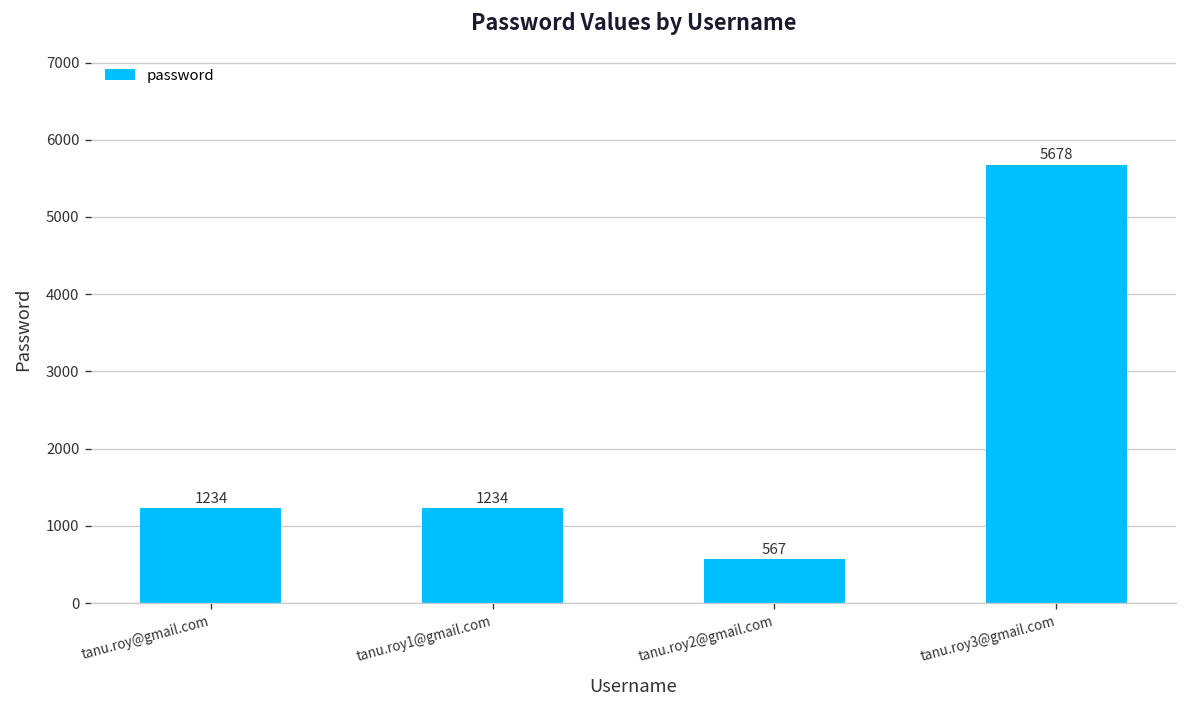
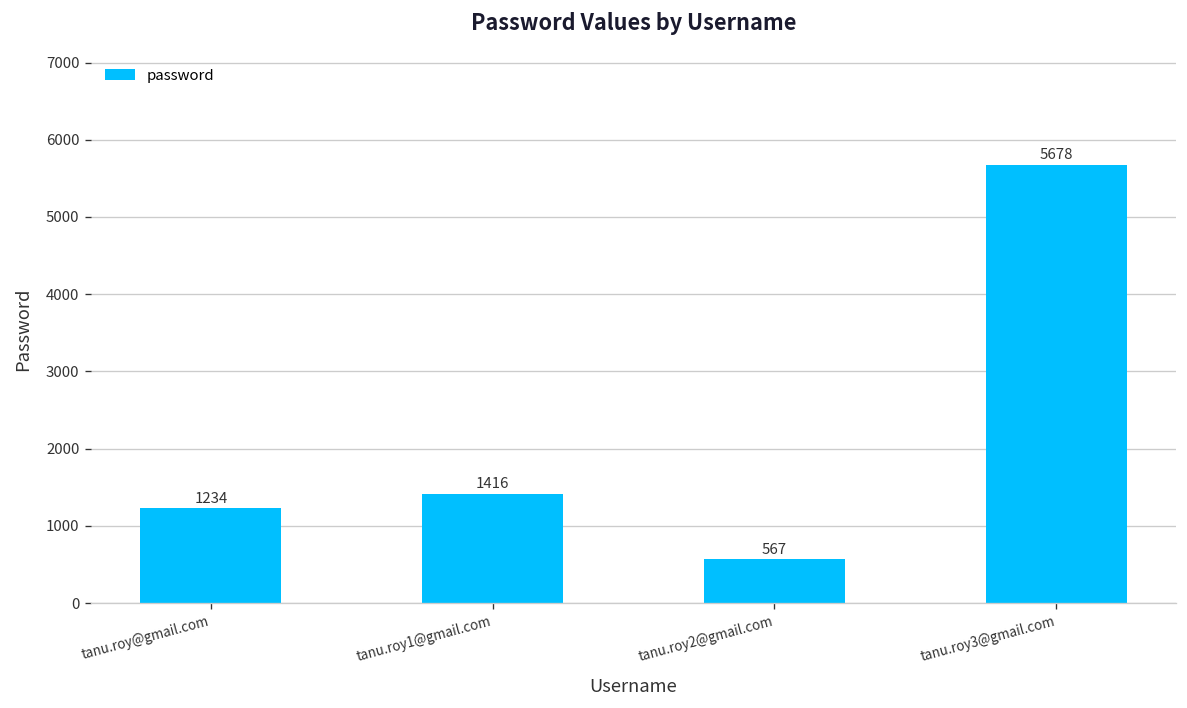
  {
    "tanu.roy@gmail.com": 1234,
-   "tanu.roy1@gmail.com": 1234,
+   "tanu.roy1@gmail.com": 1416,
    "tanu.roy2@gmail.com": 567,
    "tanu.roy3@gmail.com": 5678
  }
